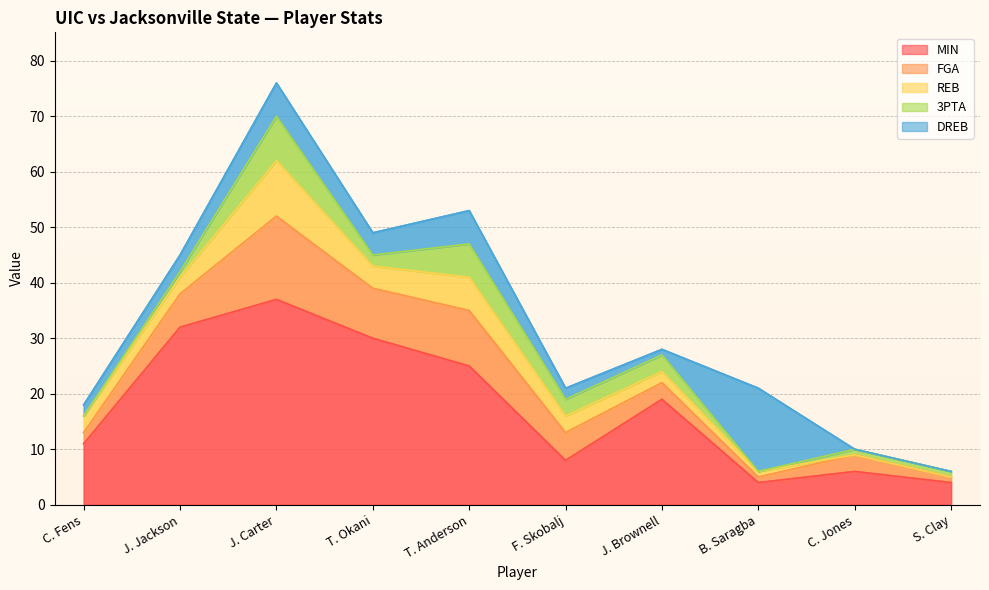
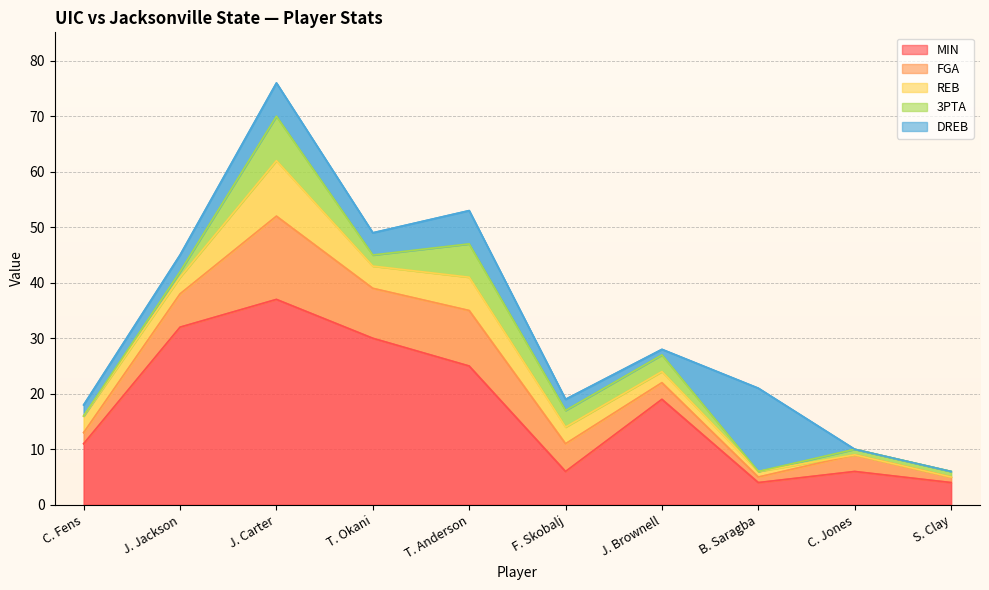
  {
    "MIN": {
      "C. Fens": 11,
      "J. Jackson": 32,
      "J. Carter": 37,
      "T. Okani": 30,
      "T. Anderson": 25,
-     "F. Skobalj": 8,
+     "F. Skobalj": 6,
      "J. Brownell": 19,
      "B. Saragba": 4,
      "C. Jones": 6,
      "S. Clay": 4
    },
    "3PTA": {
      "J. Jackson": 1,
      "J. Carter": 8,
      "T. Okani": 2,
      "T. Anderson": 6,
      "F. Skobalj": 3,
      "J. Brownell": 3
    },
    "DREB": {
      "C. Fens": 2,
      "J. Jackson": 3,
      "J. Carter": 6,
      "T. Okani": 4,
      "T. Anderson": 6,
      "F. Skobalj": 2,
      "J. Brownell": 1,
      "B. Saragba": 15
    }
  }
